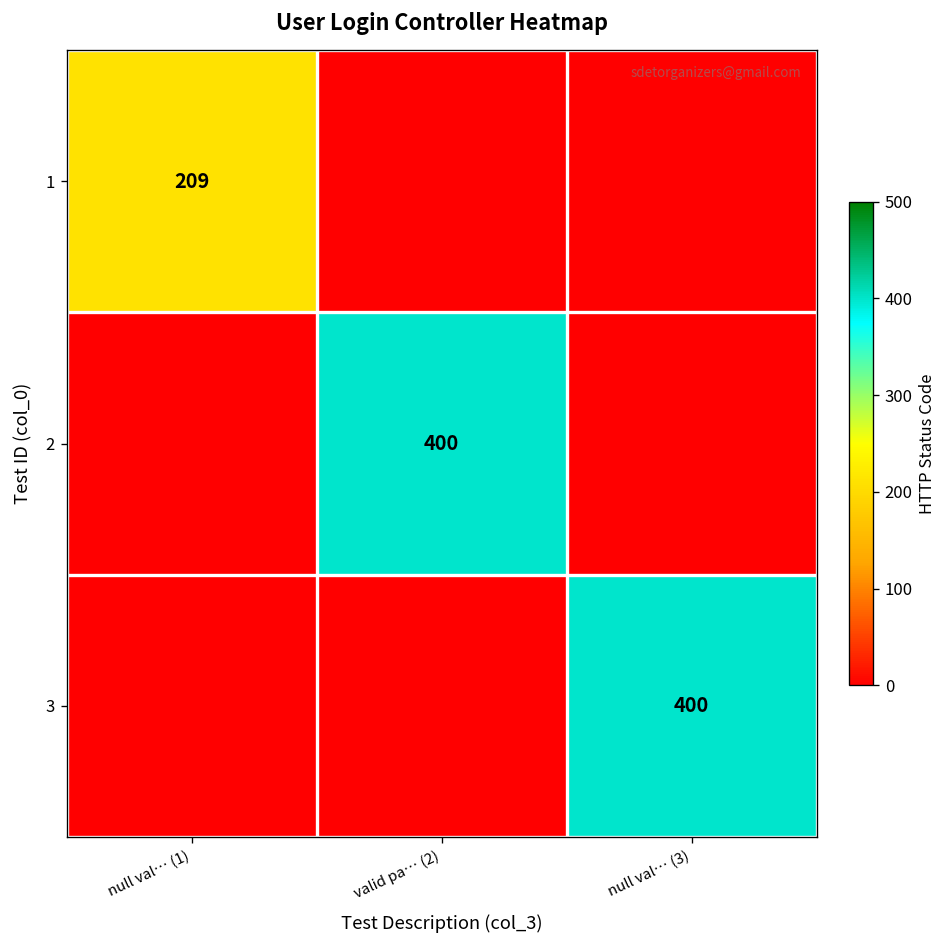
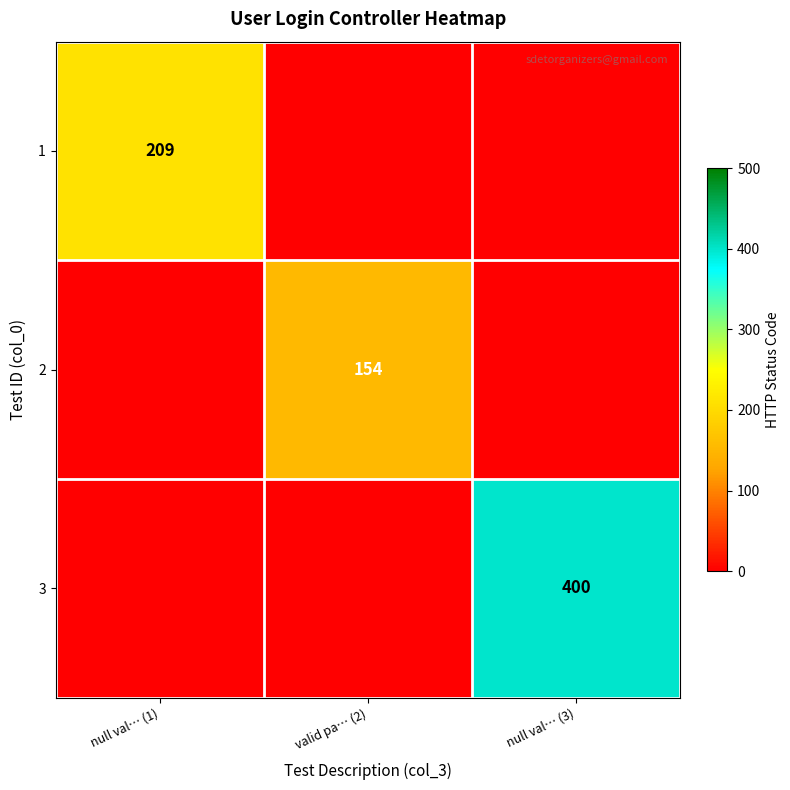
  {
    "1": {
      "null val… (1)": 209
    },
    "2": {
-     "valid pa… (2)": 400
+     "valid pa… (2)": 154
    },
    "3": {
      "null val… (3)": 400
    }
  }
